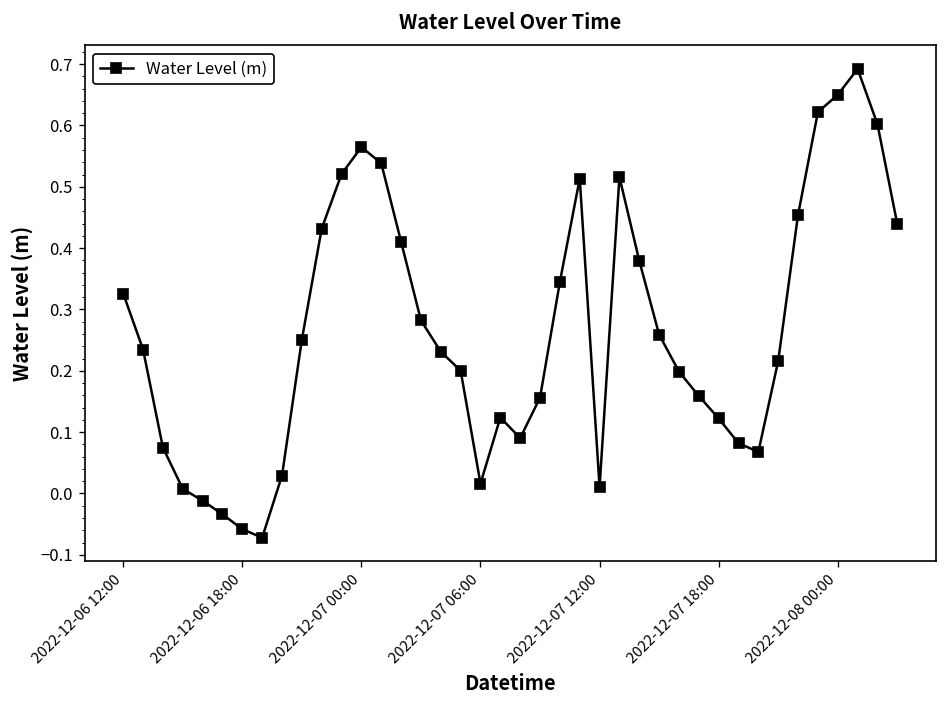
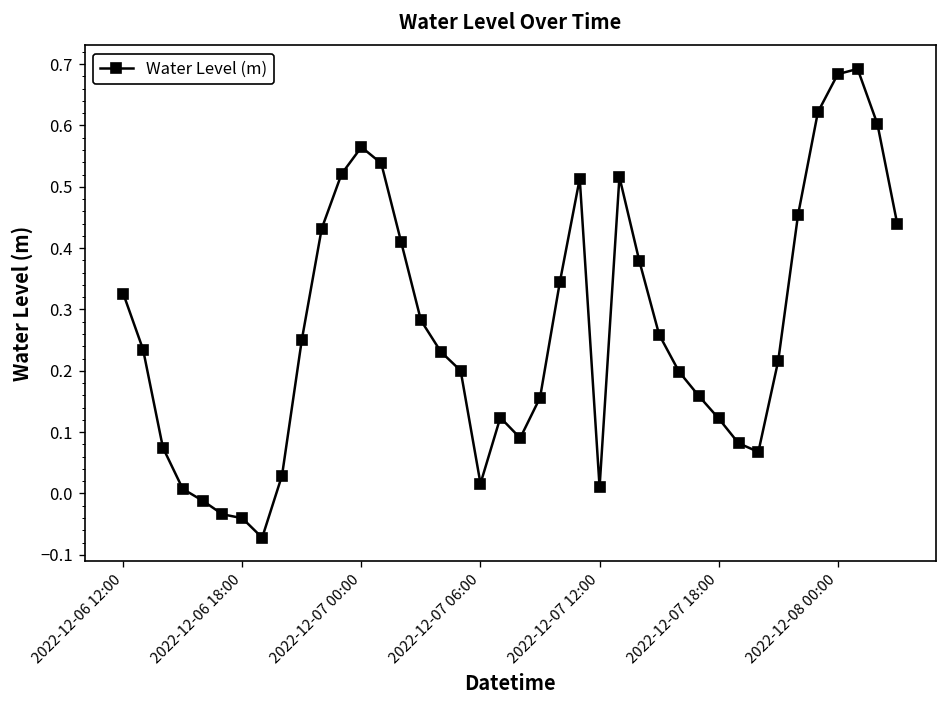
  {
    "2022-12-06 12:00": 0.33,
-   "2022-12-06 18:00": -0.06,
+   "2022-12-06 18:00": -0.04,
    "2022-12-07 00:00": 0.56,
    "2022-12-07 06:00": 0.02,
    "2022-12-07 12:00": 0.01,
    "2022-12-07 18:00": 0.12,
-   "2022-12-08 00:00": 0.65
+   "2022-12-08 00:00": 0.68
  }
